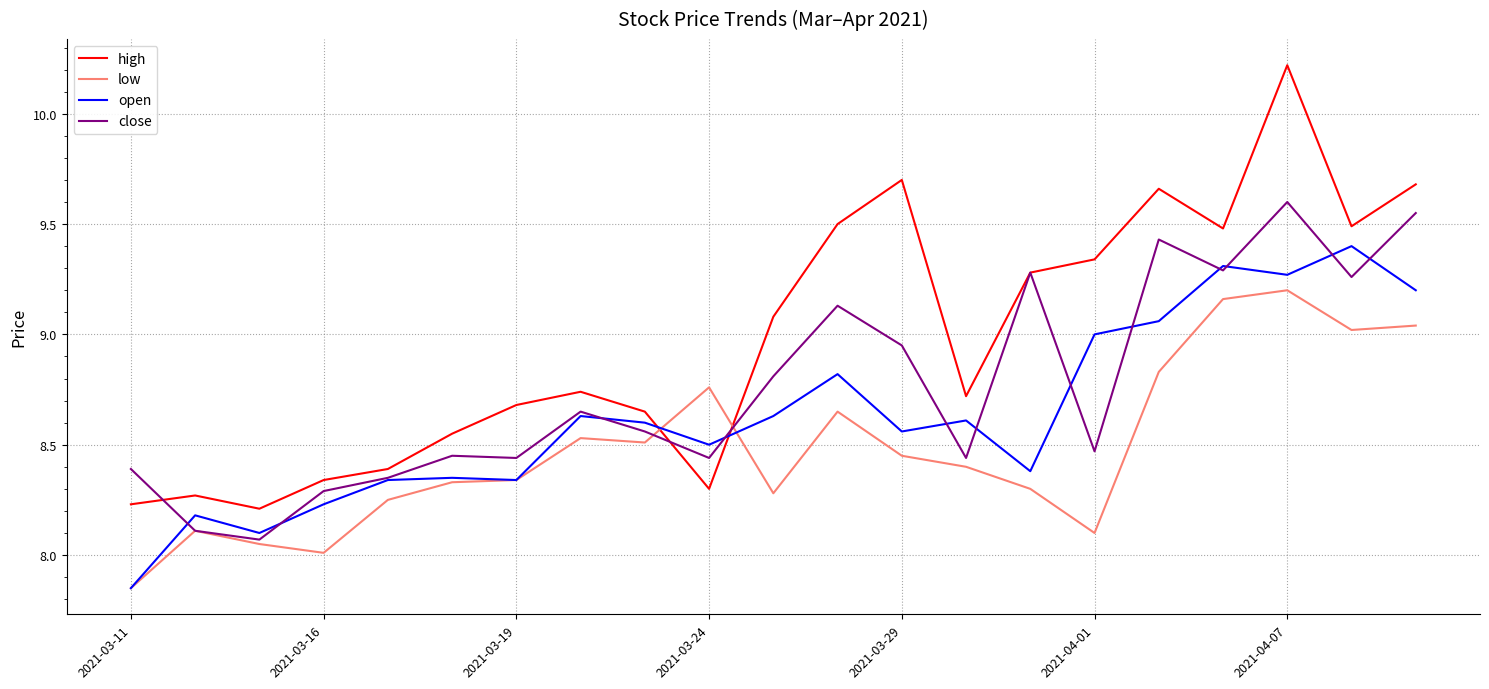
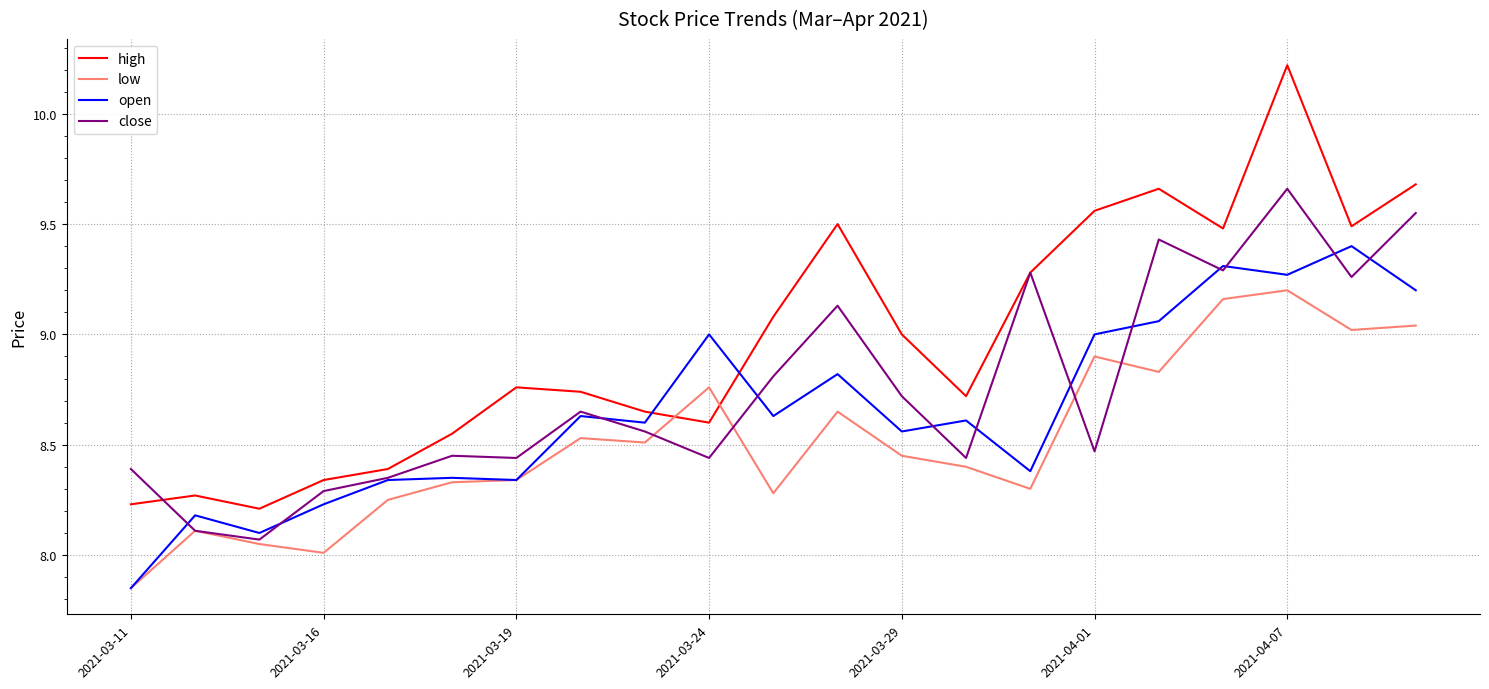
  {
    "high": {
      "2021-03-11": 8.23,
      "2021-03-16": 8.34,
-     "2021-03-19": 8.68,
-     "2021-03-24": 8.3,
-     "2021-03-29": 9.7,
-     "2021-04-01": 9.34,
+     "2021-03-19": 8.76,
+     "2021-03-24": 8.6,
+     "2021-03-29": 9.0,
+     "2021-04-01": 9.56,
      "2021-04-07": 10.22
    },
    "low": {
      "2021-03-16": 8.0,
      "2021-03-24": 8.76,
      "2021-03-29": 8.45,
-     "2021-04-01": 8.1,
+     "2021-04-01": 8.9,
      "2021-04-07": 9.2
    },
    "open": {
      "2021-03-16": 8.23,
-     "2021-03-24": 8.5,
+     "2021-03-24": 9.0,
      "2021-03-29": 8.56,
      "2021-04-01": 9.0,
      "2021-04-07": 9.27
    },
    "close": {
      "2021-03-11": 8.39,
      "2021-03-16": 8.29,
      "2021-03-19": 8.44,
      "2021-03-24": 8.44,
-     "2021-03-29": 8.95,
+     "2021-03-29": 8.72,
      "2021-04-01": 8.47,
-     "2021-04-07": 9.60
+     "2021-04-07": 9.66
    }
  }
